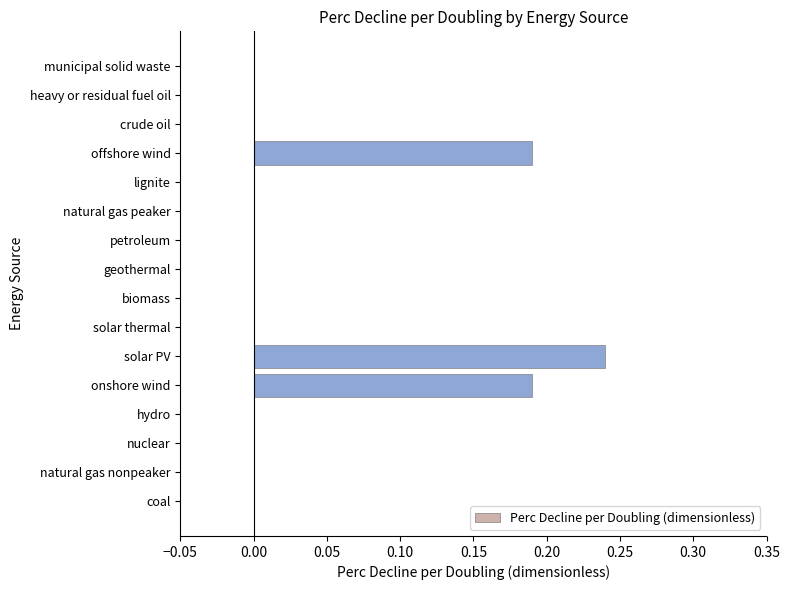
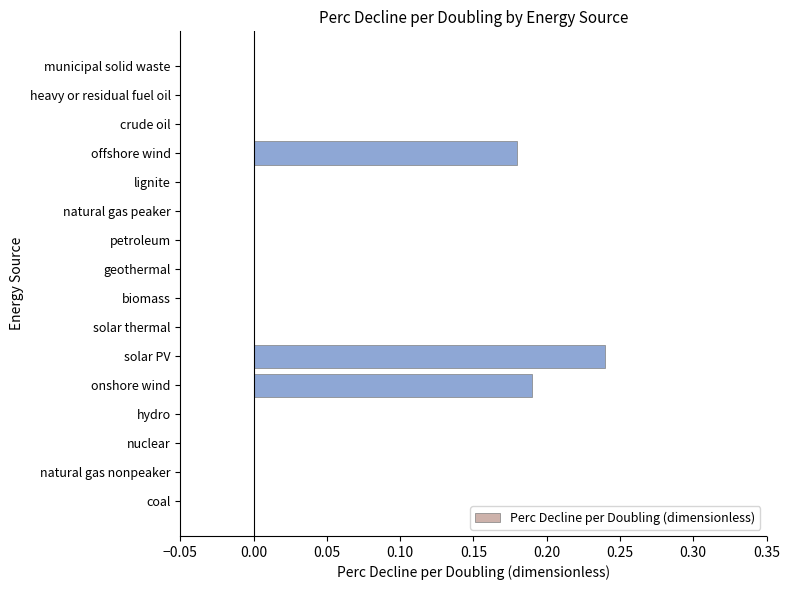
  {
    "municipal solid waste": 0.00,
    "heavy or residual fuel oil": 0.00,
    "crude oil": 0.00,
-   "offshore wind": 0.19,
+   "offshore wind": 0.18,
    "lignite": 0.00,
    "natural gas peaker": 0.00,
    "petroleum": 0.00,
    "geothermal": 0.00,
    "biomass": 0.00,
    "solar thermal": 0.00,
    "solar PV": 0.24,
    "onshore wind": 0.19,
    "hydro": 0.00,
    "nuclear": 0.00,
    "natural gas nonpeaker": 0.00,
    "coal": 0.00
  }
